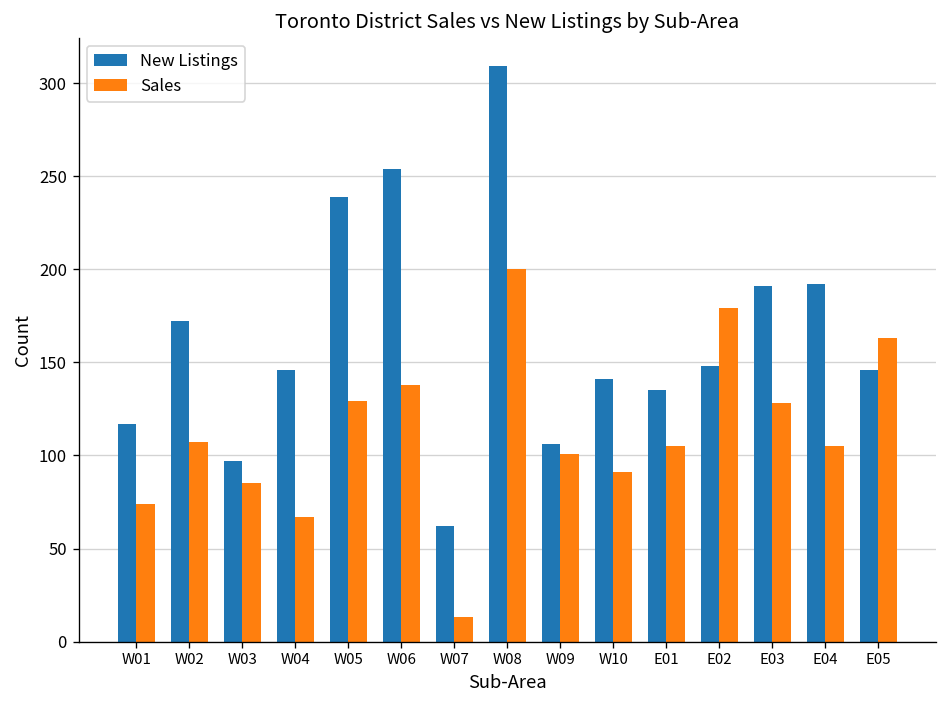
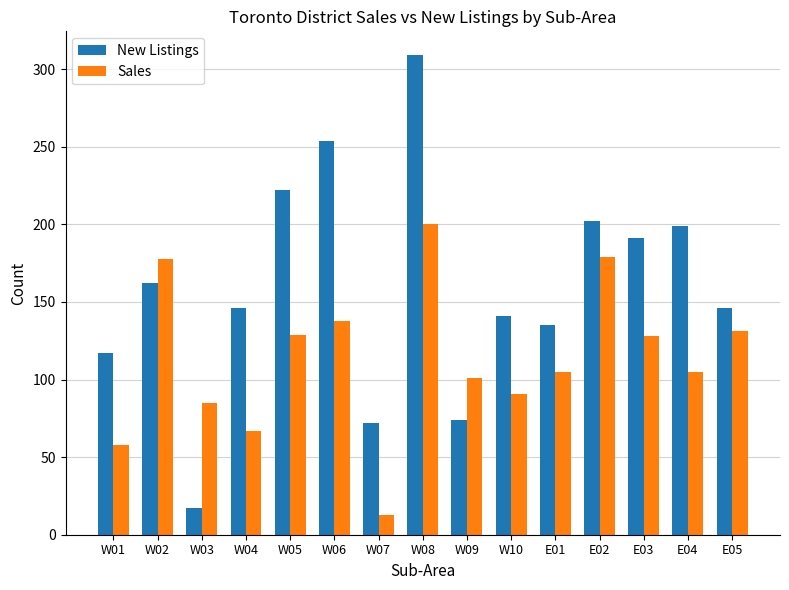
  {
    "New Listings": {
      "W01": 117,
-     "W02": 172,
-     "W03": 97,
+     "W02": 162,
+     "W03": 17,
      "W04": 146,
-     "W05": 239,
+     "W05": 222,
      "W06": 254,
-     "W07": 62,
+     "W07": 72,
      "W08": 309,
-     "W09": 106,
+     "W09": 74,
      "W10": 141,
      "E01": 135,
-     "E02": 148,
+     "E02": 202,
      "E03": 191,
-     "E04": 192,
+     "E04": 199,
      "E05": 146
    },
    "Sales": {
-     "W01": 74,
-     "W02": 107,
+     "W01": 58,
+     "W02": 178,
      "W03": 85,
      "W04": 67,
      "W05": 129,
      "W06": 138,
      "W07": 13,
      "W08": 200,
      "W09": 101,
      "W10": 91,
      "E01": 105,
      "E02": 179,
      "E03": 128,
      "E04": 105,
-     "E05": 163
+     "E05": 131
    }
  }
